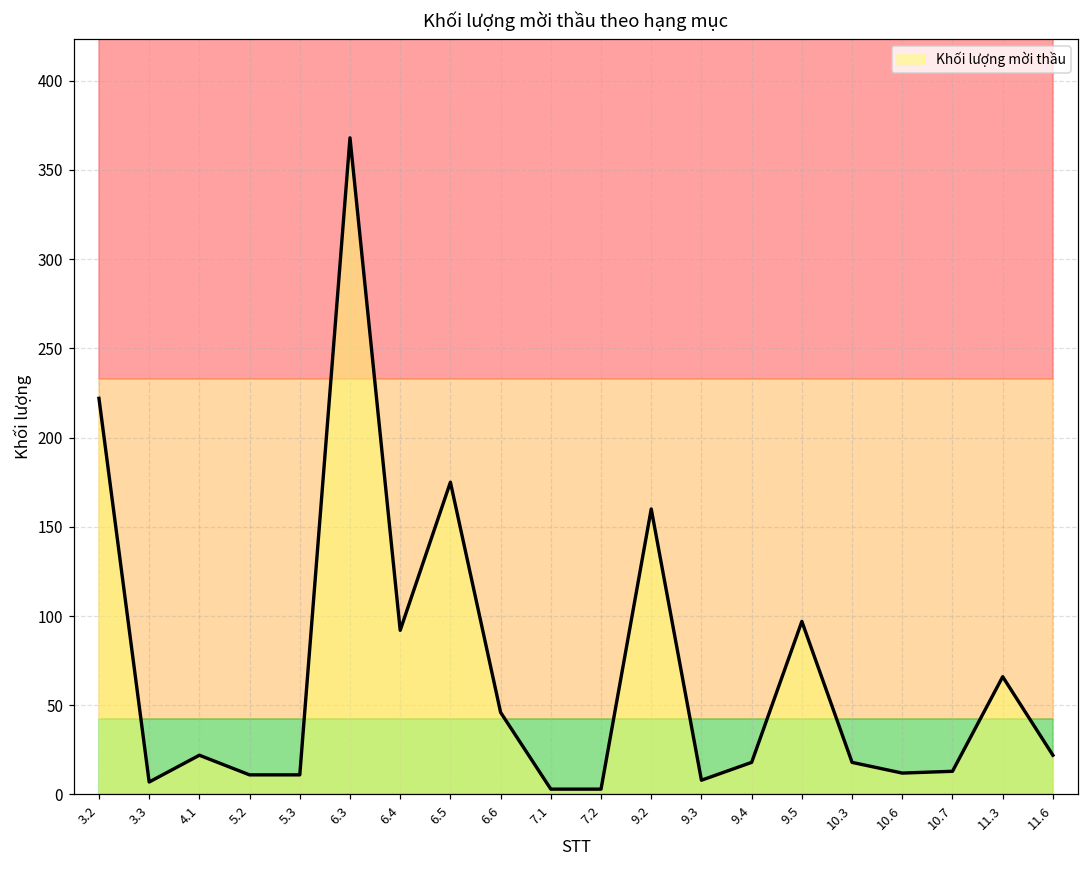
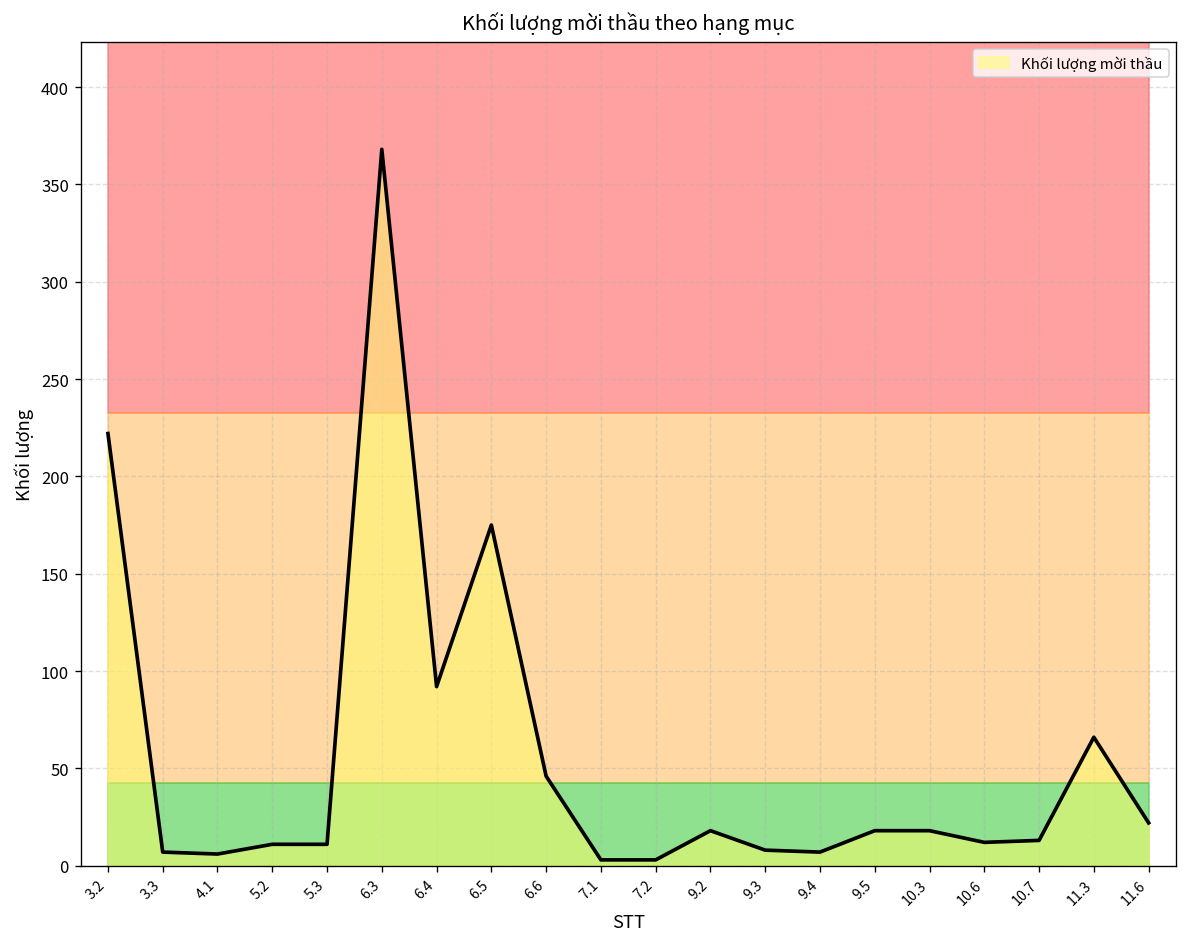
  {
    "Khối lượng mời thầu": {
      "3.2": 222,
      "3.3": 7,
-     "4.1": 22,
+     "4.1": 6,
      "5.2": 11,
      "5.3": 11,
      "6.3": 368,
      "6.4": 92,
      "6.5": 175,
      "6.6": 46,
      "7.1": 3,
      "7.2": 3,
-     "9.2": 160,
+     "9.2": 18,
      "9.3": 8,
-     "9.4": 18,
-     "9.5": 97,
+     "9.4": 7,
+     "9.5": 18,
      "10.3": 18,
      "10.6": 12,
      "10.7": 13,
      "11.3": 66,
      "11.6": 22
    }
  }
